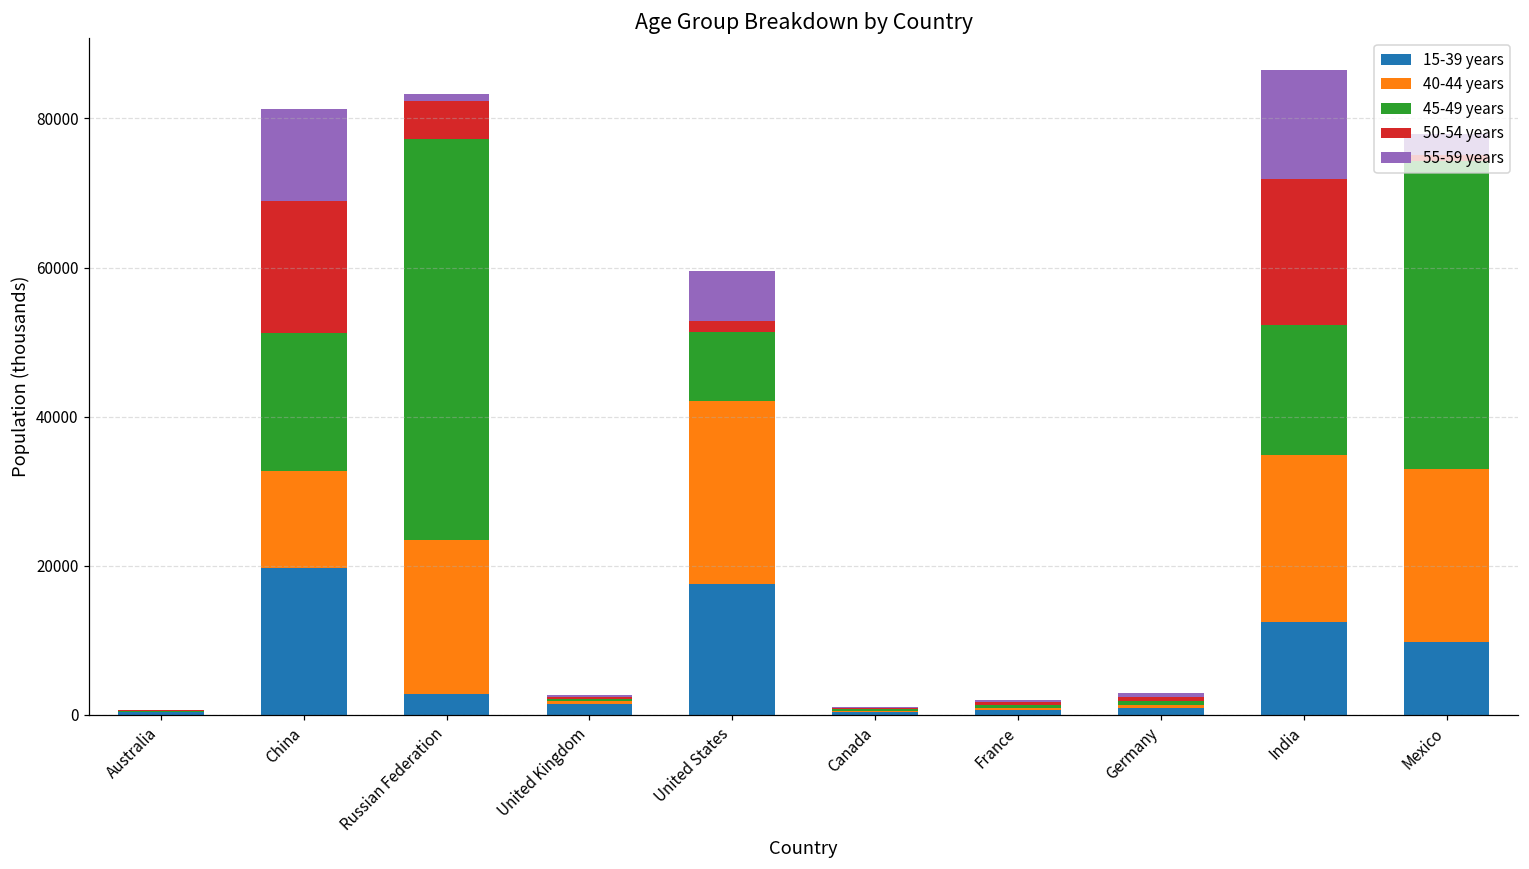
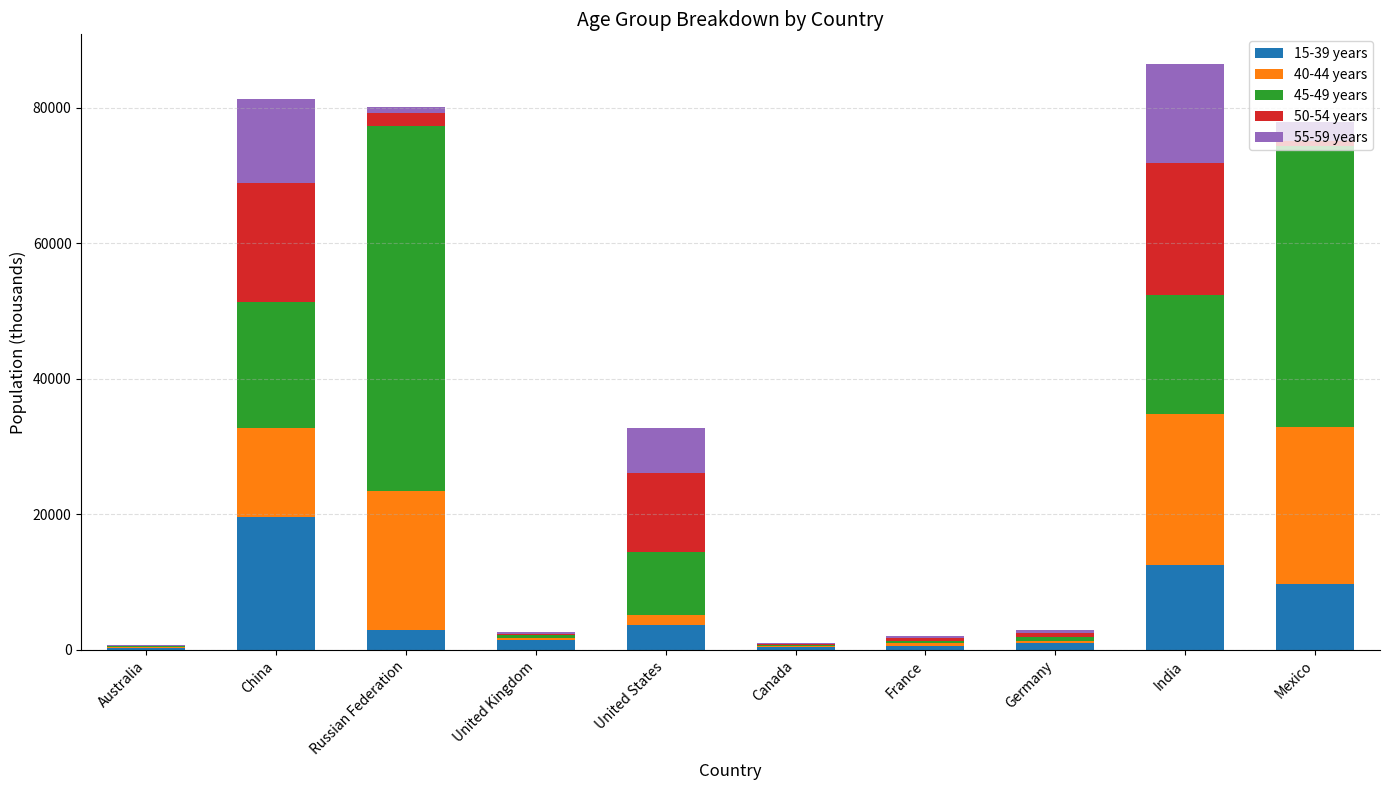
  {
    "15-39 years": {
      "China": 20000,
      "Russian Federation": 3000,
      "United Kingdom": 1000,
-     "United States": 18000,
+     "United States": 4000,
      "Canada": 0,
      "France": 1000,
      "Germany": 1000,
      "India": 13000,
      "Mexico": 10000
    },
    "40-44 years": {
      "China": 13000,
      "Russian Federation": 21000,
-     "United States": 25000,
+     "United States": 1000,
      "Germany": 0,
      "India": 22000,
      "Mexico": 23000
    },
    "45-49 years": {
      "China": 19000,
      "Russian Federation": 54000,
      "United States": 9000,
      "France": 0,
      "Germany": 0,
      "India": 18000
    },
    "50-54 years": {
      "China": 18000,
-     "Russian Federation": 5000,
-     "United States": 1000,
+     "Russian Federation": 2000,
+     "United States": 12000,
      "Germany": 1000,
      "India": 20000
    },
    "55-59 years": {
      "China": 12000,
      "Russian Federation": 1000,
      "United States": 7000,
      "Germany": 1000,
      "India": 15000
    }
  }
